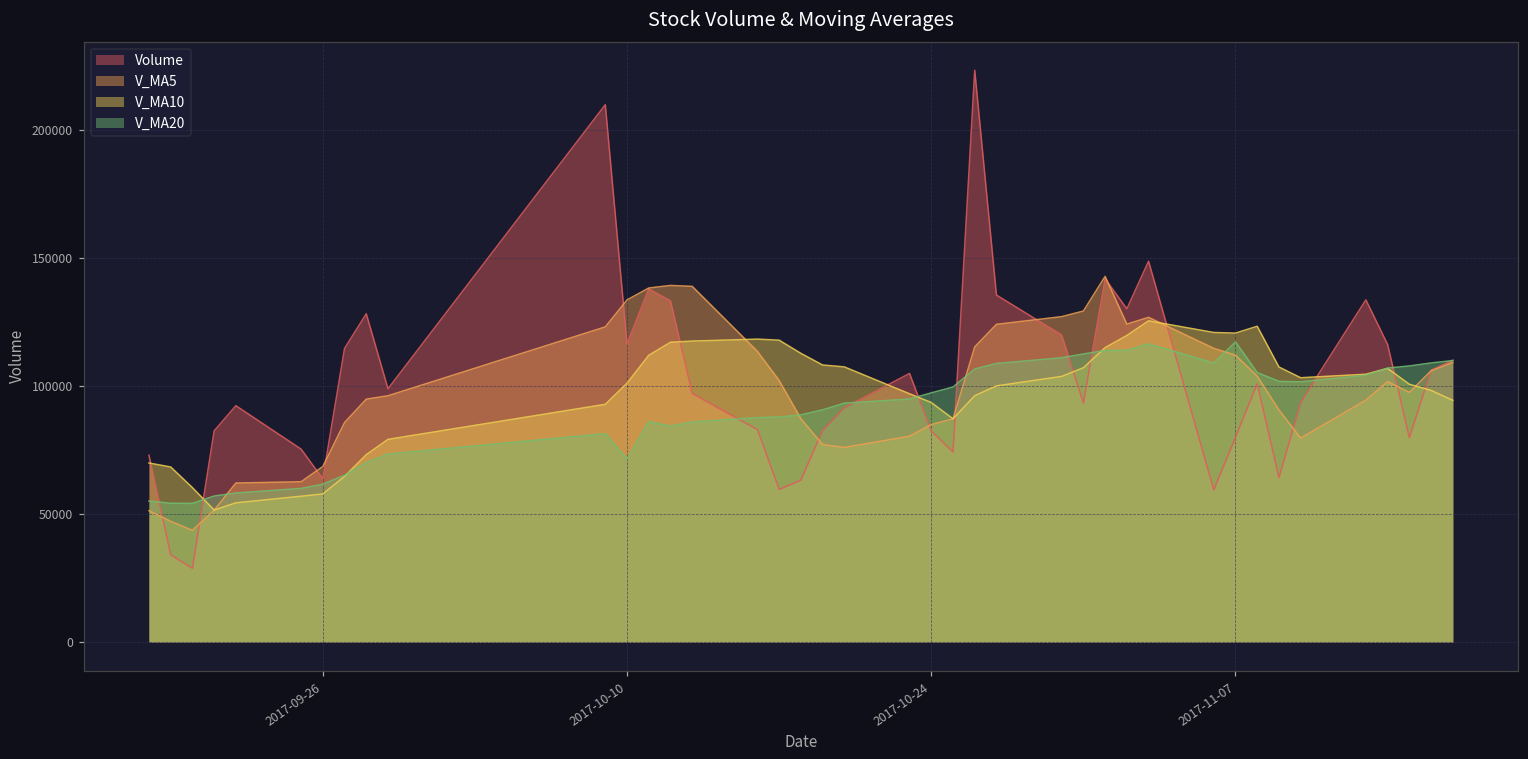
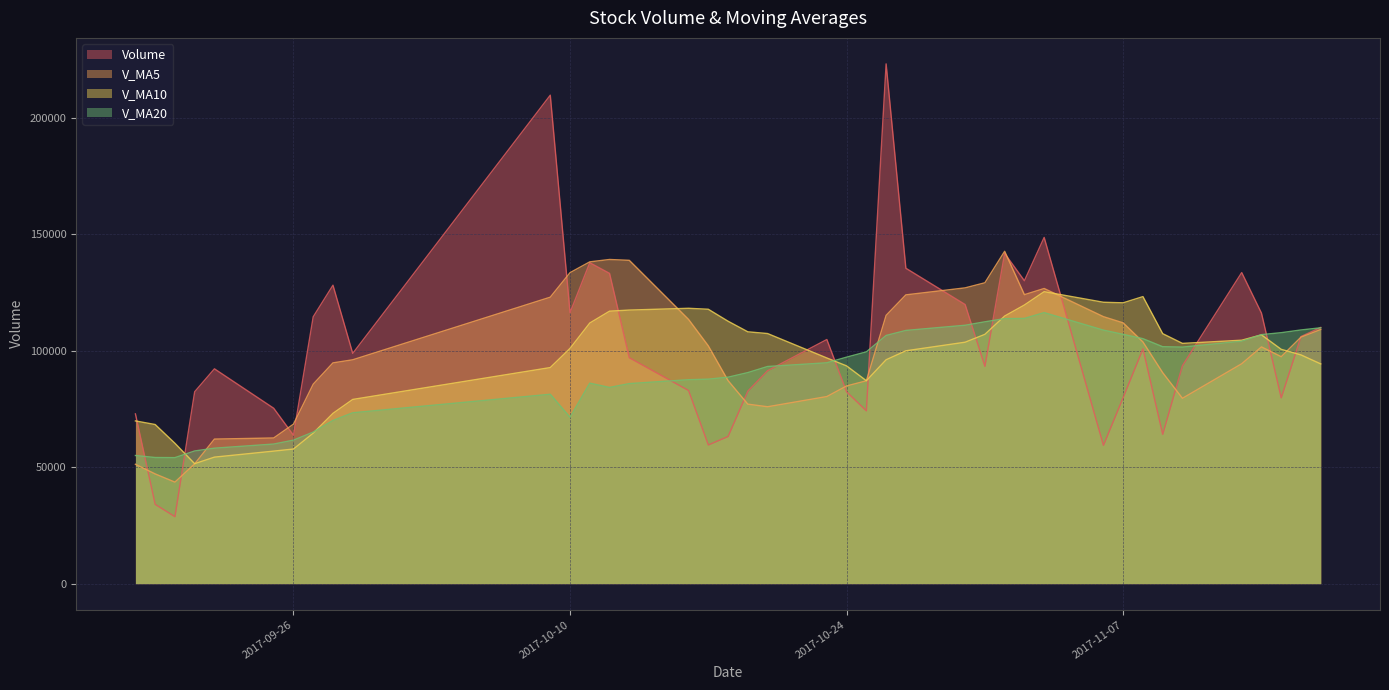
  {
    "V_MA20": {
      "2017-09-26": 62000,
      "2017-10-10": 72000,
      "2017-10-24": 97000,
-     "2017-11-07": 117000
+     "2017-11-07": 107000
    }
  }
